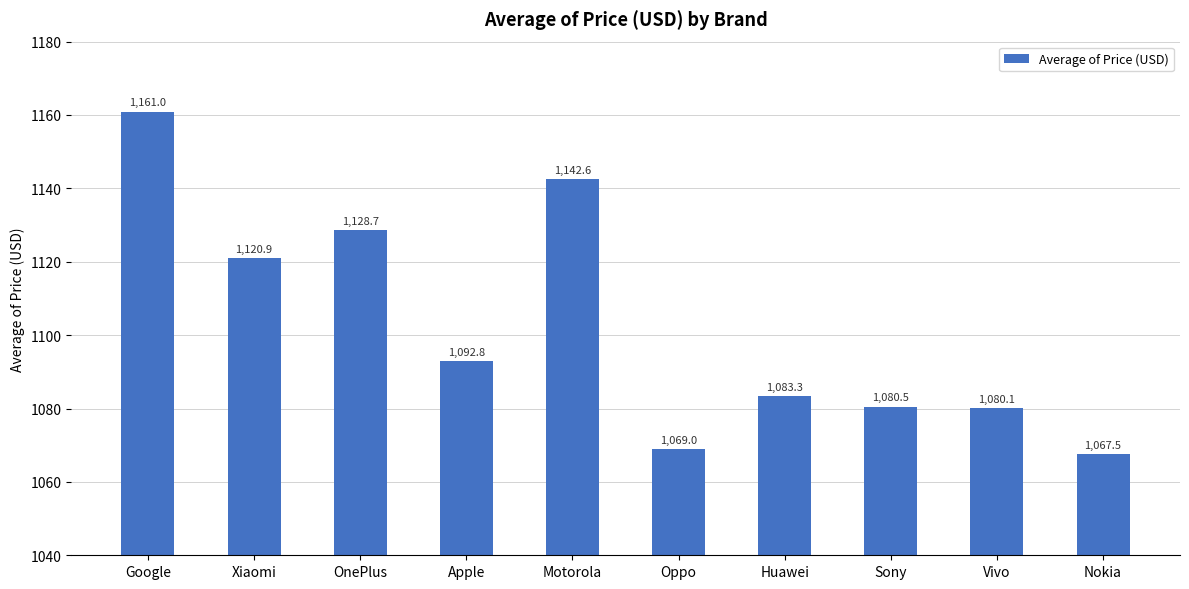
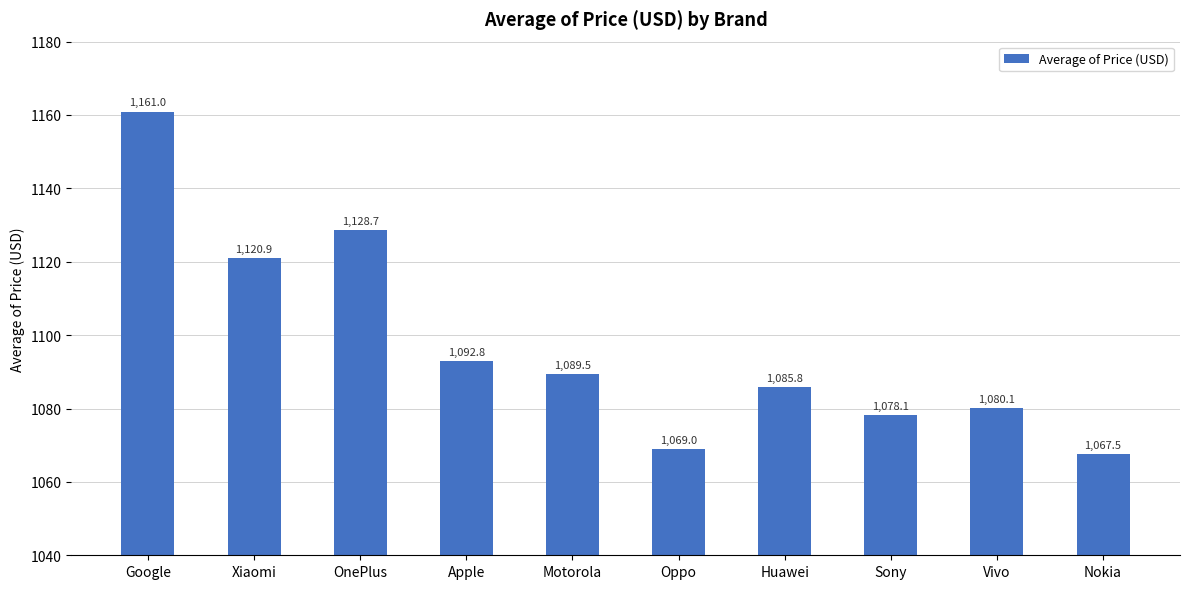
  {
    "Google": "1,161.0",
    "Xiaomi": "1,120.9",
    "OnePlus": "1,128.7",
    "Apple": "1,092.8",
-   "Motorola": "1,142.6",
+   "Motorola": "1,089.5",
    "Oppo": "1,069.0",
-   "Huawei": "1,083.3",
-   "Sony": "1,080.5",
+   "Huawei": "1,085.8",
+   "Sony": "1,078.1",
    "Vivo": "1,080.1",
    "Nokia": "1,067.5"
  }
